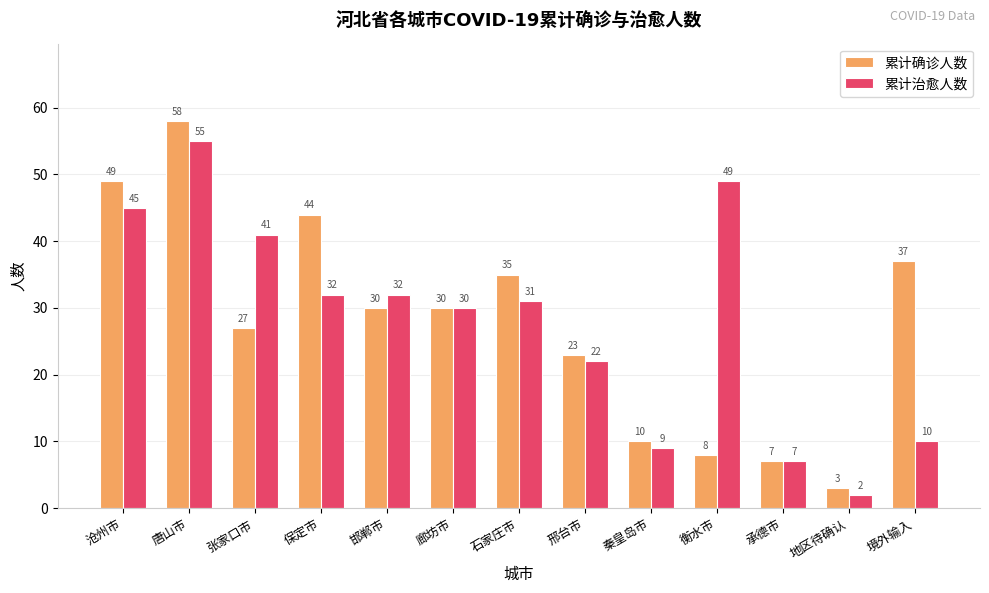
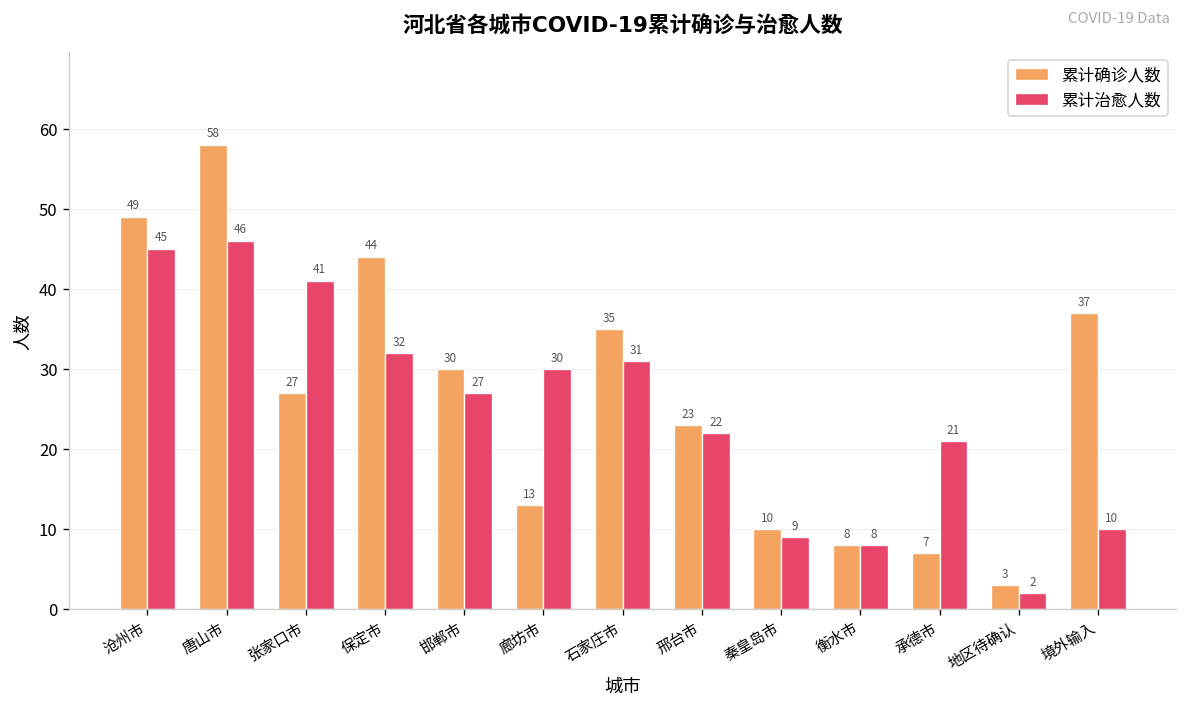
  {
    "累计确诊人数": {
      "沧州市": 49,
      "唐山市": 58,
      "张家口市": 27,
      "保定市": 44,
      "邯郸市": 30,
-     "廊坊市": 30,
+     "廊坊市": 13,
      "石家庄市": 35,
      "邢台市": 23,
      "秦皇岛市": 10,
      "衡水市": 8,
      "承德市": 7,
      "地区待确认": 3,
      "境外输入": 37
    },
    "累计治愈人数": {
      "沧州市": 45,
-     "唐山市": 55,
+     "唐山市": 46,
      "张家口市": 41,
      "保定市": 32,
-     "邯郸市": 32,
+     "邯郸市": 27,
      "廊坊市": 30,
      "石家庄市": 31,
      "邢台市": 22,
      "秦皇岛市": 9,
-     "衡水市": 49,
-     "承德市": 7,
+     "衡水市": 8,
+     "承德市": 21,
      "地区待确认": 2,
      "境外输入": 10
    }
  }
